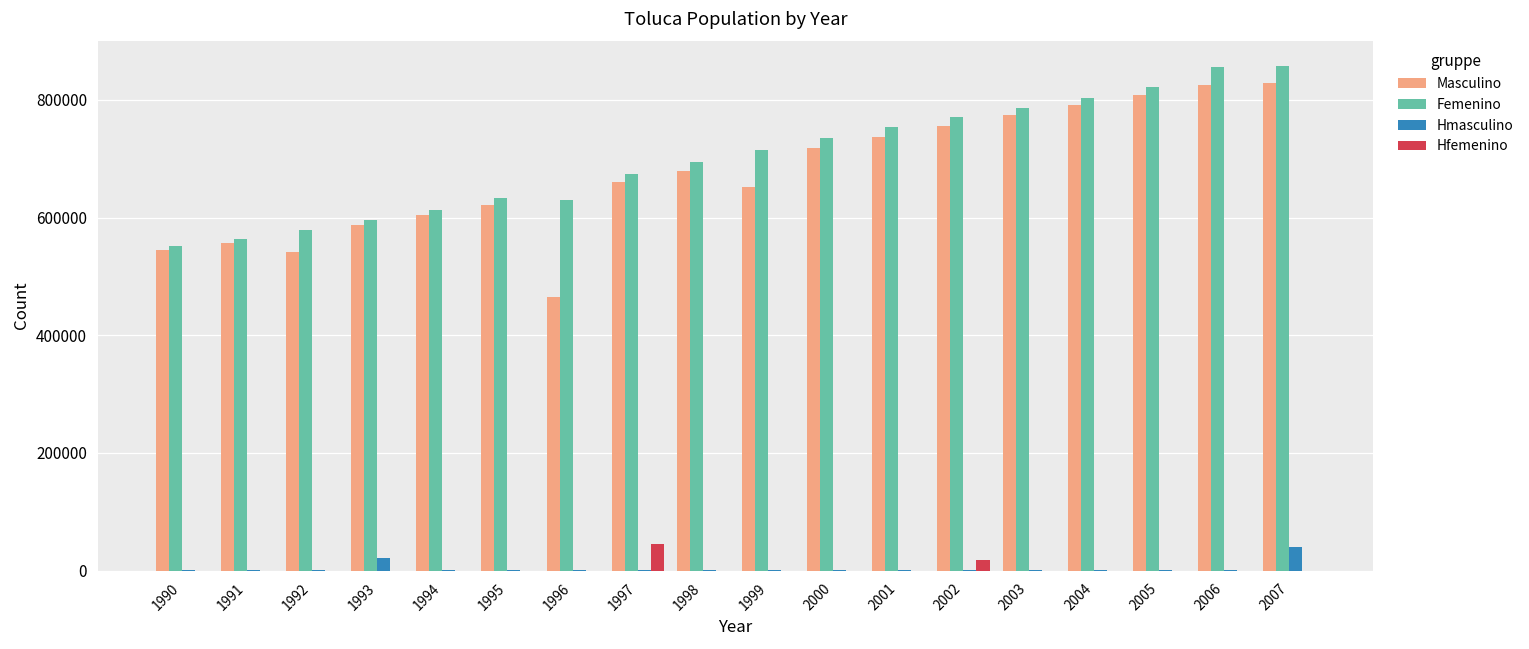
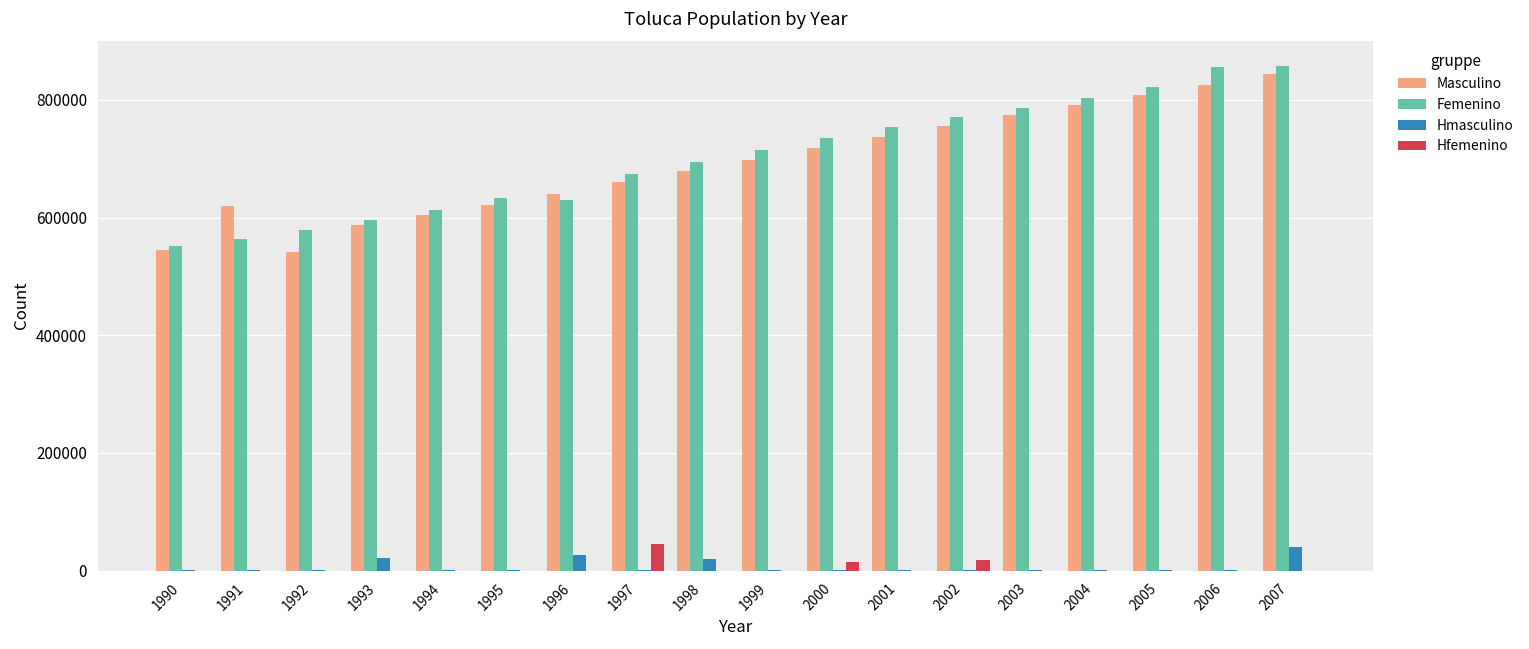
  {
    "Masculino": {
      "1990": 540000,
-     "1991": 560000,
+     "1991": 620000,
      "1992": 540000,
      "1993": 590000,
      "1994": 600000,
      "1995": 620000,
-     "1996": 470000,
+     "1996": 640000,
      "1997": 660000,
      "1998": 680000,
-     "1999": 650000,
+     "1999": 700000,
      "2000": 720000,
      "2001": 740000,
      "2002": 760000,
      "2003": 770000,
      "2004": 790000,
      "2005": 810000,
      "2006": 830000,
-     "2007": 830000
+     "2007": 840000
    },
    "Femenino": {
      "1990": 550000,
      "1991": 560000,
      "1992": 580000,
      "1993": 600000,
      "1994": 610000,
      "1995": 630000,
      "1996": 630000,
      "1997": 670000,
      "1998": 690000,
      "1999": 720000,
      "2000": 740000,
      "2001": 750000,
      "2002": 770000,
      "2003": 790000,
      "2004": 800000,
      "2005": 820000,
      "2006": 860000,
      "2007": 860000
    },
    "Hmasculino": {
      "1993": 20000,
-     "1996": 0,
-     "1998": 0,
+     "1996": 30000,
+     "1998": 20000,
      "2007": 40000
    },
    "Hfemenino": {
      "1997": 50000,
-     "2000": 0,
+     "2000": 20000,
      "2002": 20000
    }
  }
